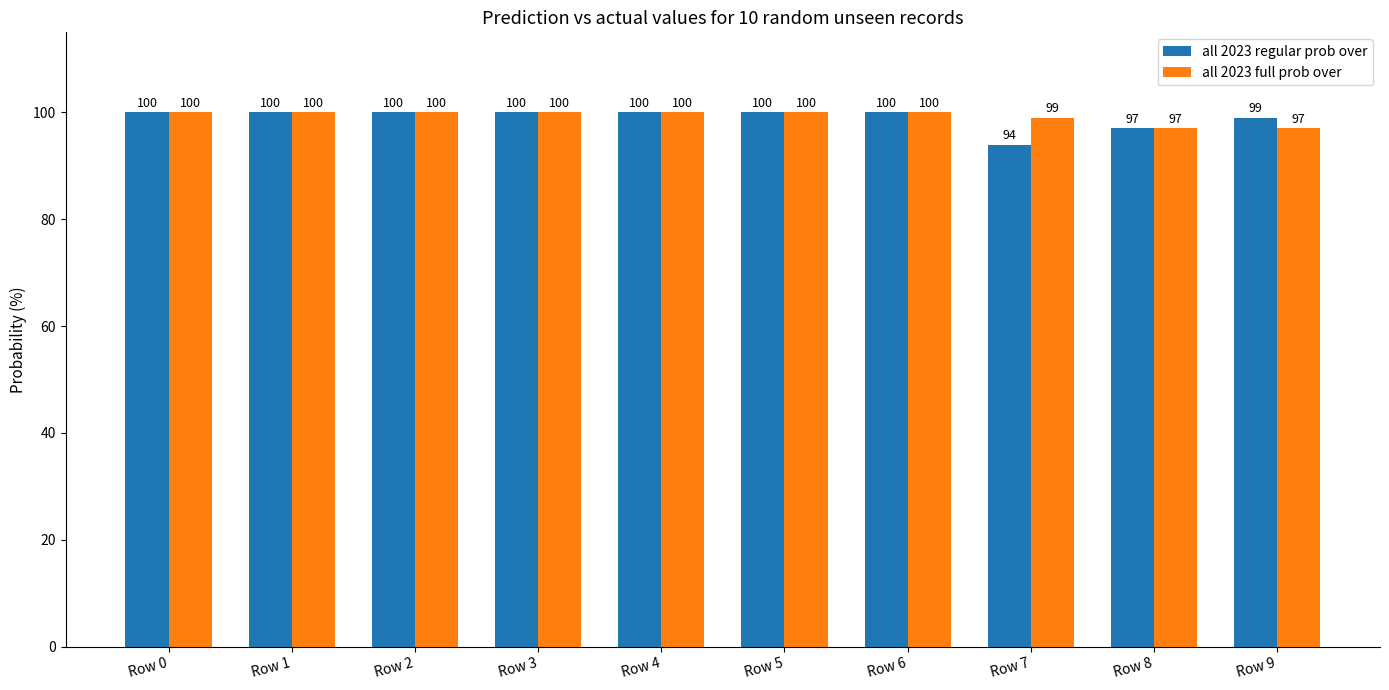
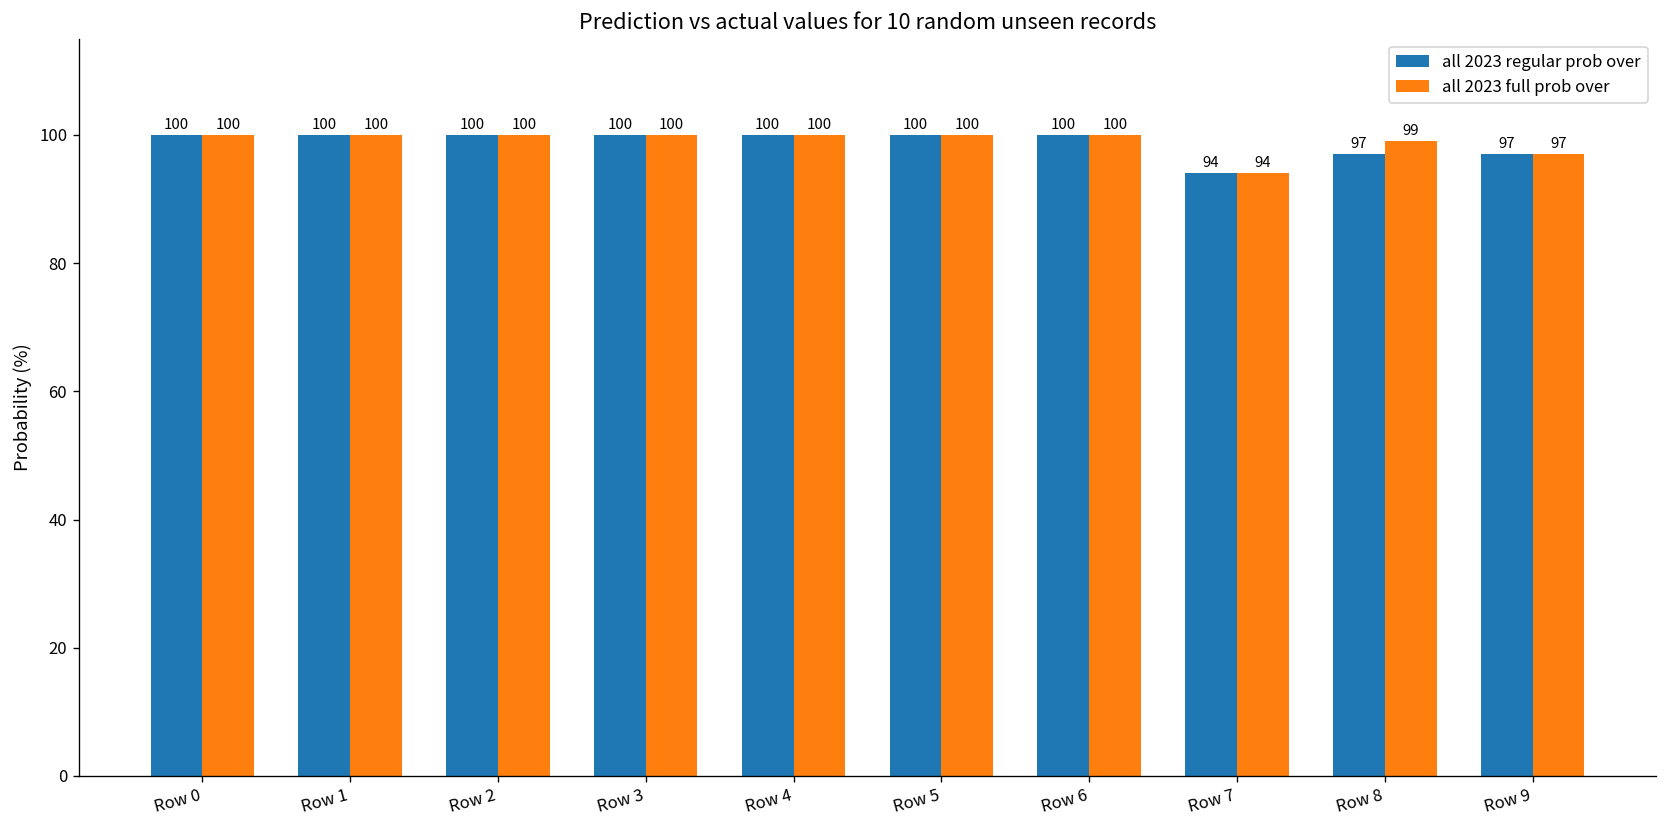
  {
    "all 2023 regular prob over": {
      "Row 0": 100,
      "Row 1": 100,
      "Row 2": 100,
      "Row 3": 100,
      "Row 4": 100,
      "Row 5": 100,
      "Row 6": 100,
      "Row 7": 94,
      "Row 8": 97,
-     "Row 9": 99
+     "Row 9": 97
    },
    "all 2023 full prob over": {
      "Row 0": 100,
      "Row 1": 100,
      "Row 2": 100,
      "Row 3": 100,
      "Row 4": 100,
      "Row 5": 100,
      "Row 6": 100,
-     "Row 7": 99,
-     "Row 8": 97,
+     "Row 7": 94,
+     "Row 8": 99,
      "Row 9": 97
    }
  }
